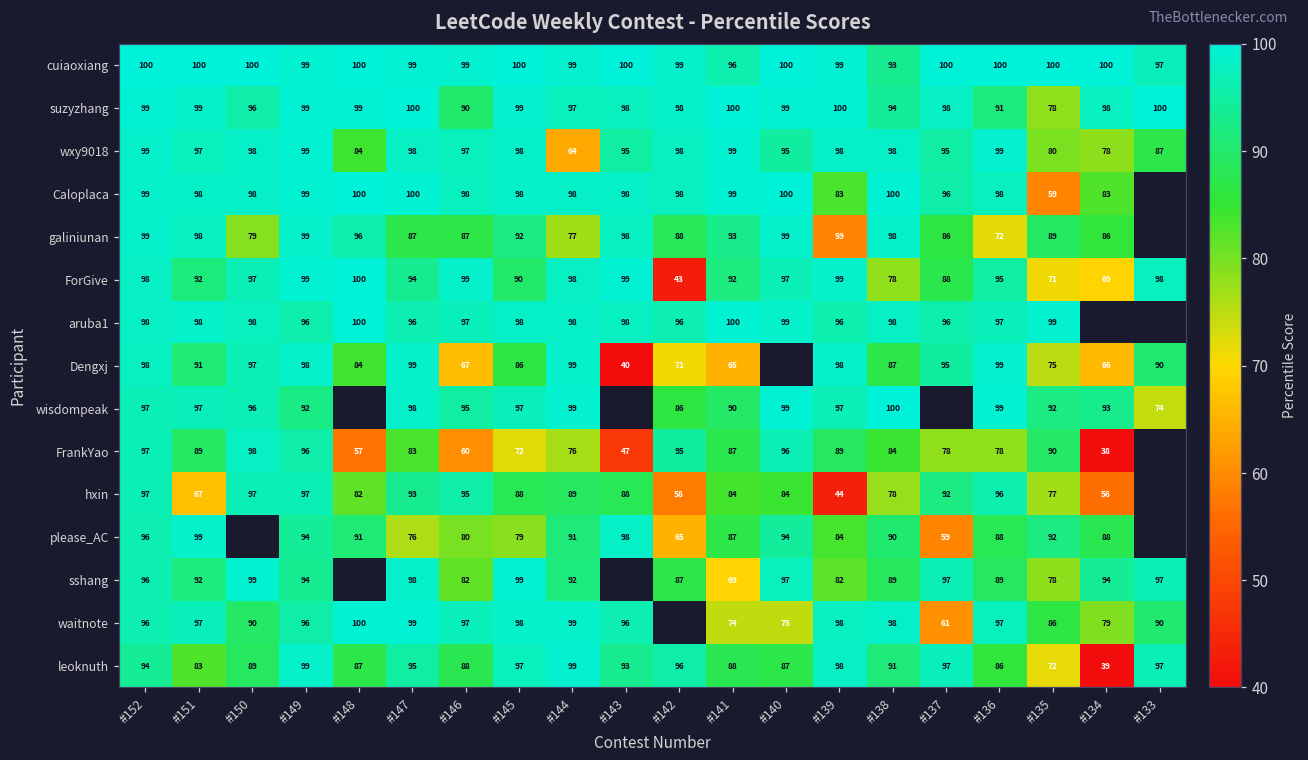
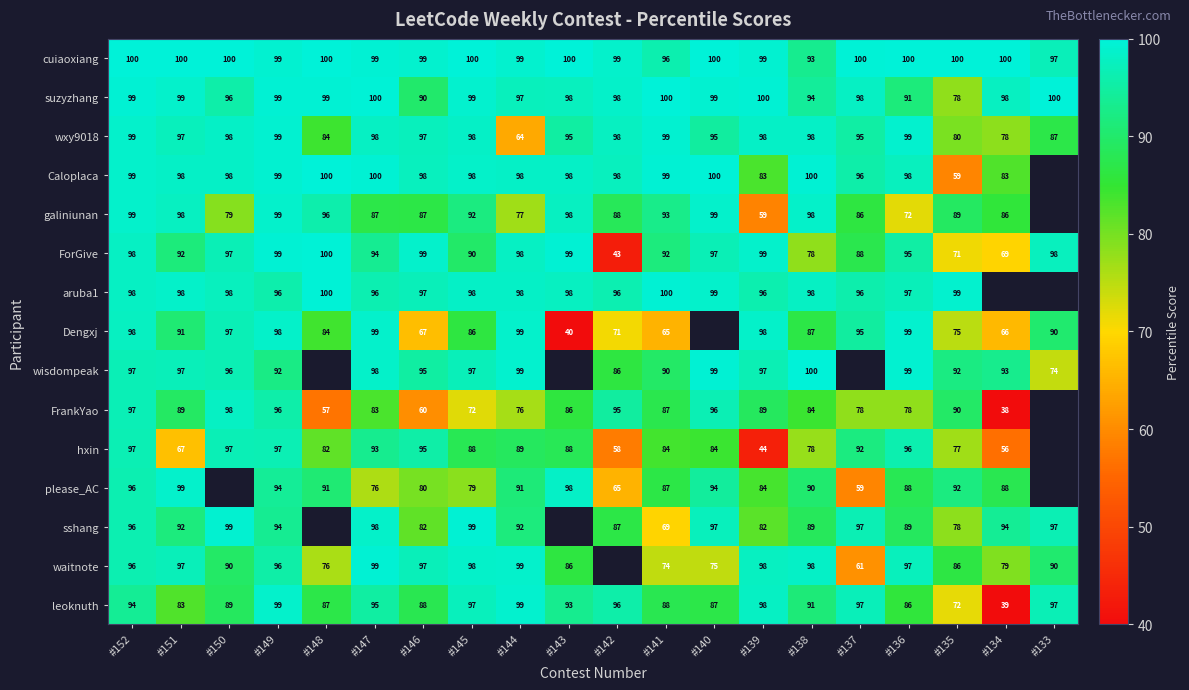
  {
    "FrankYao": {
      "#152": 97,
      "#151": 89,
      "#150": 98,
      "#149": 96,
      "#148": 57,
      "#147": 83,
      "#146": 60,
      "#145": 72,
      "#144": 76,
-     "#143": 47,
+     "#143": 86,
      "#142": 95,
      "#141": 87,
      "#140": 96,
      "#139": 89,
      "#138": 84,
      "#137": 78,
      "#136": 78,
      "#135": 90,
      "#134": 38
    },
    "waitnote": {
      "#152": 96,
      "#151": 97,
      "#150": 90,
      "#149": 96,
-     "#148": 100,
+     "#148": 76,
      "#147": 99,
      "#146": 97,
      "#145": 98,
      "#144": 99,
-     "#143": 96,
+     "#143": 86,
      "#141": 74,
      "#140": 75,
      "#139": 98,
      "#138": 98,
      "#137": 61,
      "#136": 97,
      "#135": 86,
      "#134": 79,
      "#133": 90
    }
  }
